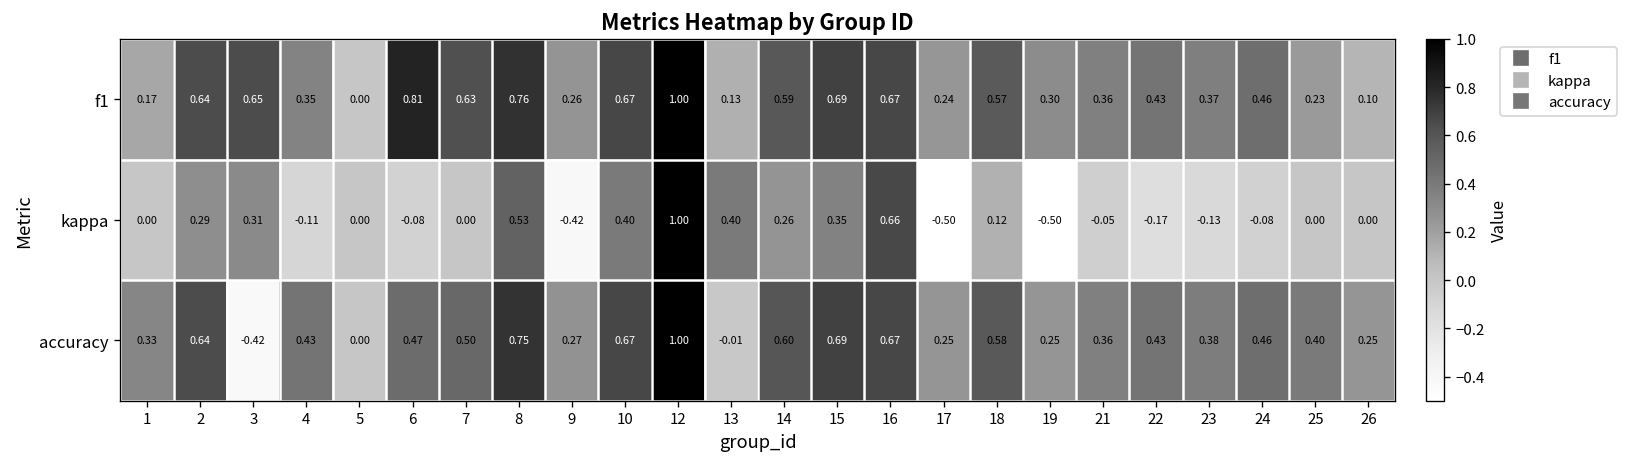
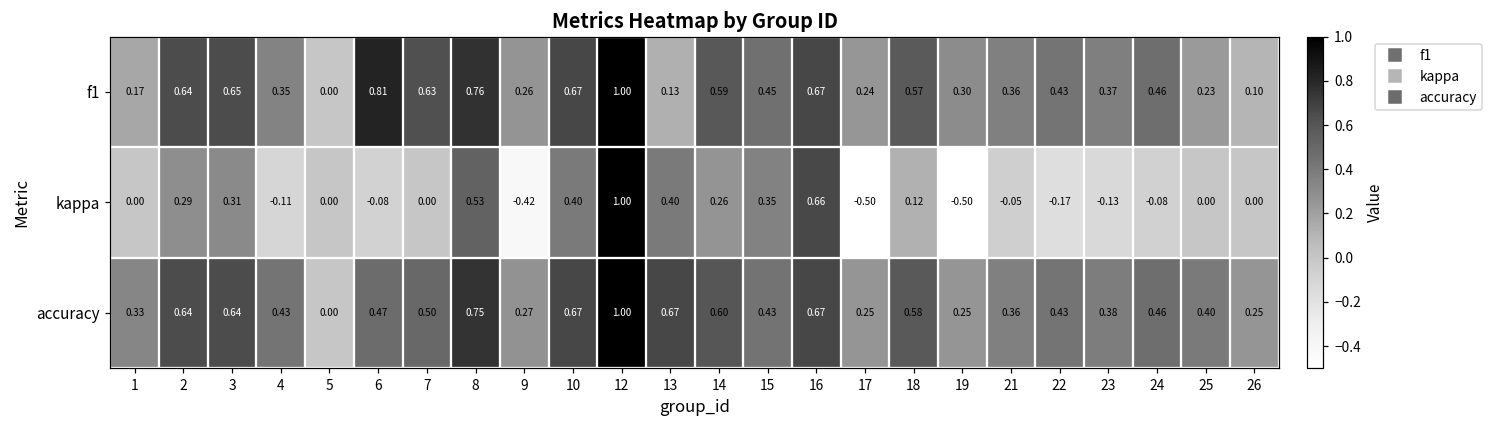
  {
    "f1": {
      "1": 0.17,
      "2": 0.64,
      "3": 0.65,
      "4": 0.35,
      "5": 0.00,
      "6": 0.81,
      "7": 0.63,
      "8": 0.76,
      "9": 0.26,
      "10": 0.67,
      "12": 1.00,
      "13": 0.13,
      "14": 0.59,
-     "15": 0.69,
+     "15": 0.45,
      "16": 0.67,
      "17": 0.24,
      "18": 0.57,
      "19": 0.30,
      "21": 0.36,
      "22": 0.43,
      "23": 0.37,
      "24": 0.46,
      "25": 0.23,
      "26": 0.10
    },
    "kappa": {
      "1": 0.00,
      "2": 0.29,
      "3": 0.31,
      "4": -0.11,
      "5": 0.00,
      "6": -0.08,
      "7": 0.00,
      "8": 0.53,
      "9": -0.42,
      "10": 0.40,
      "12": 1.00,
      "13": 0.40,
      "14": 0.26,
      "15": 0.35,
      "16": 0.66,
      "17": -0.50,
      "18": 0.12,
      "19": -0.50,
      "21": -0.05,
      "22": -0.17,
      "23": -0.13,
      "24": -0.08,
      "25": 0.00,
      "26": 0.00
    },
    "accuracy": {
      "1": 0.33,
      "2": 0.64,
-     "3": -0.42,
+     "3": 0.64,
      "4": 0.43,
      "5": 0.00,
      "6": 0.47,
      "7": 0.50,
      "8": 0.75,
      "9": 0.27,
      "10": 0.67,
      "12": 1.00,
-     "13": -0.01,
+     "13": 0.67,
      "14": 0.60,
-     "15": 0.69,
+     "15": 0.43,
      "16": 0.67,
      "17": 0.25,
      "18": 0.58,
      "19": 0.25,
      "21": 0.36,
      "22": 0.43,
      "23": 0.38,
      "24": 0.46,
      "25": 0.40,
      "26": 0.25
    }
  }
